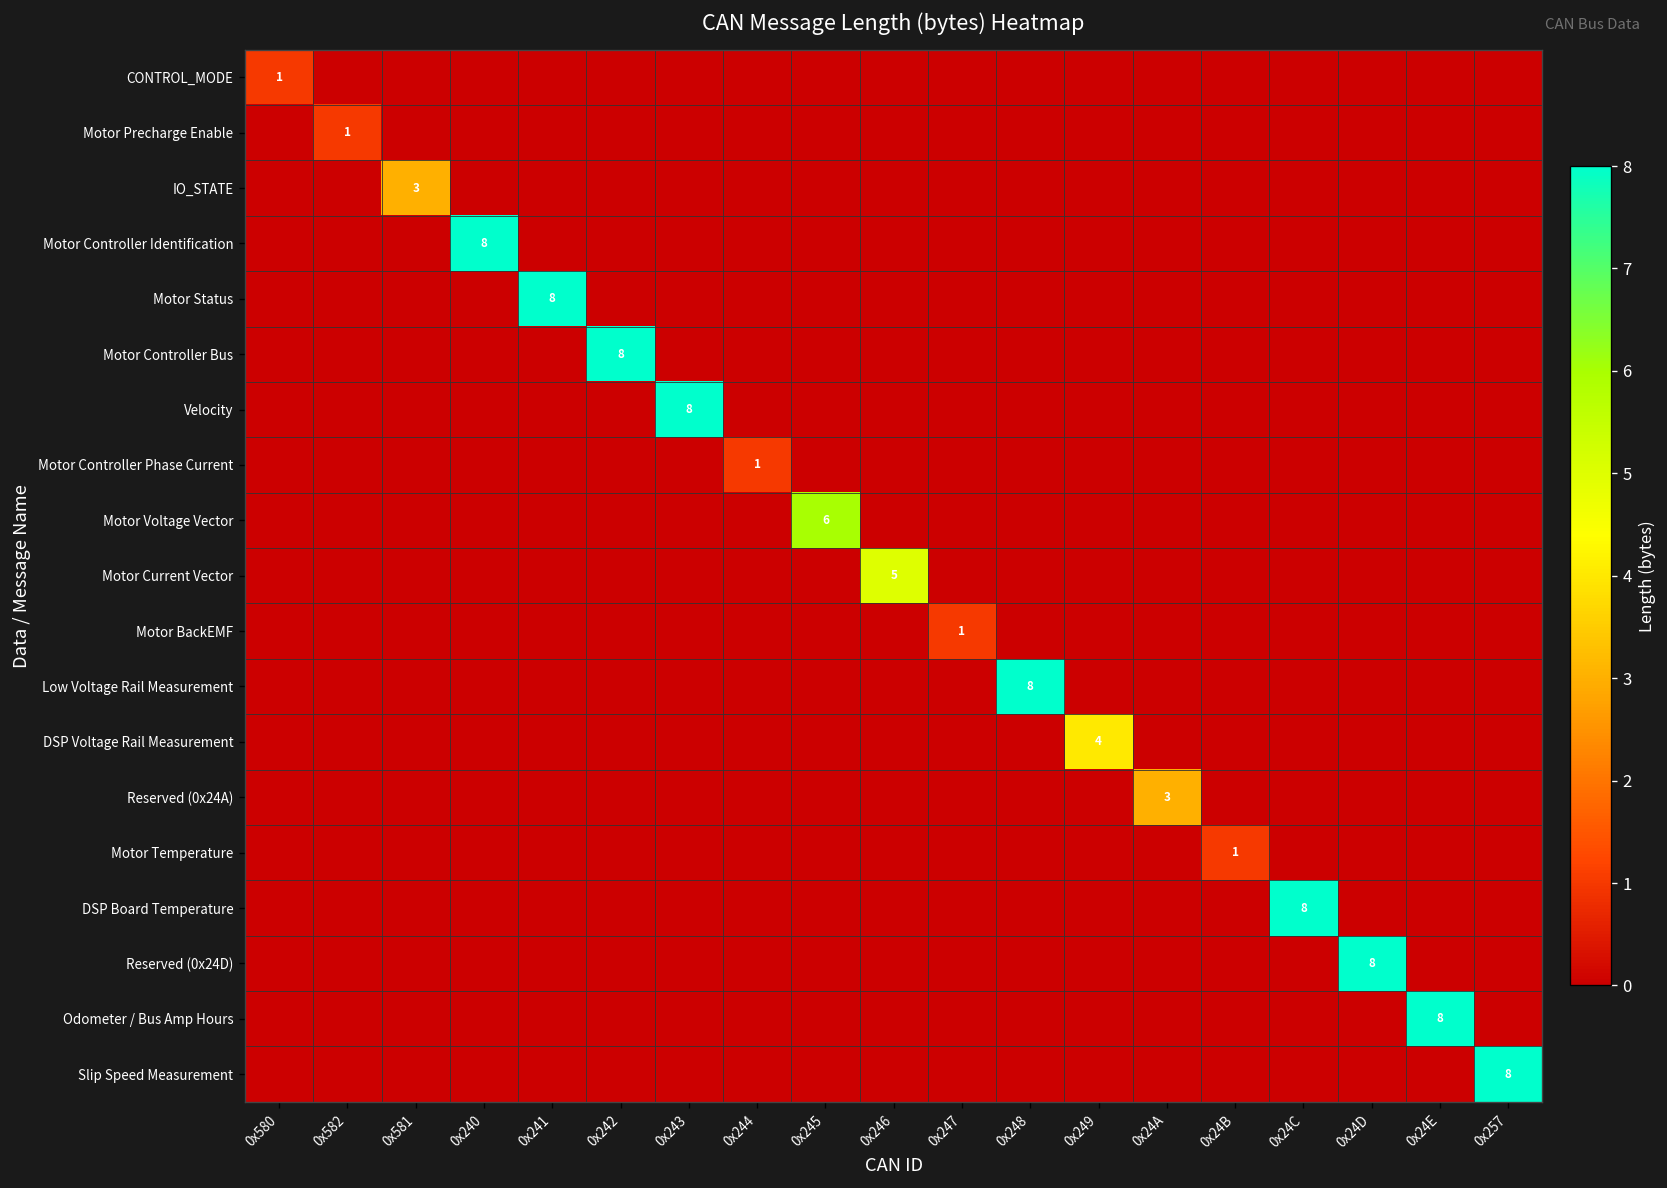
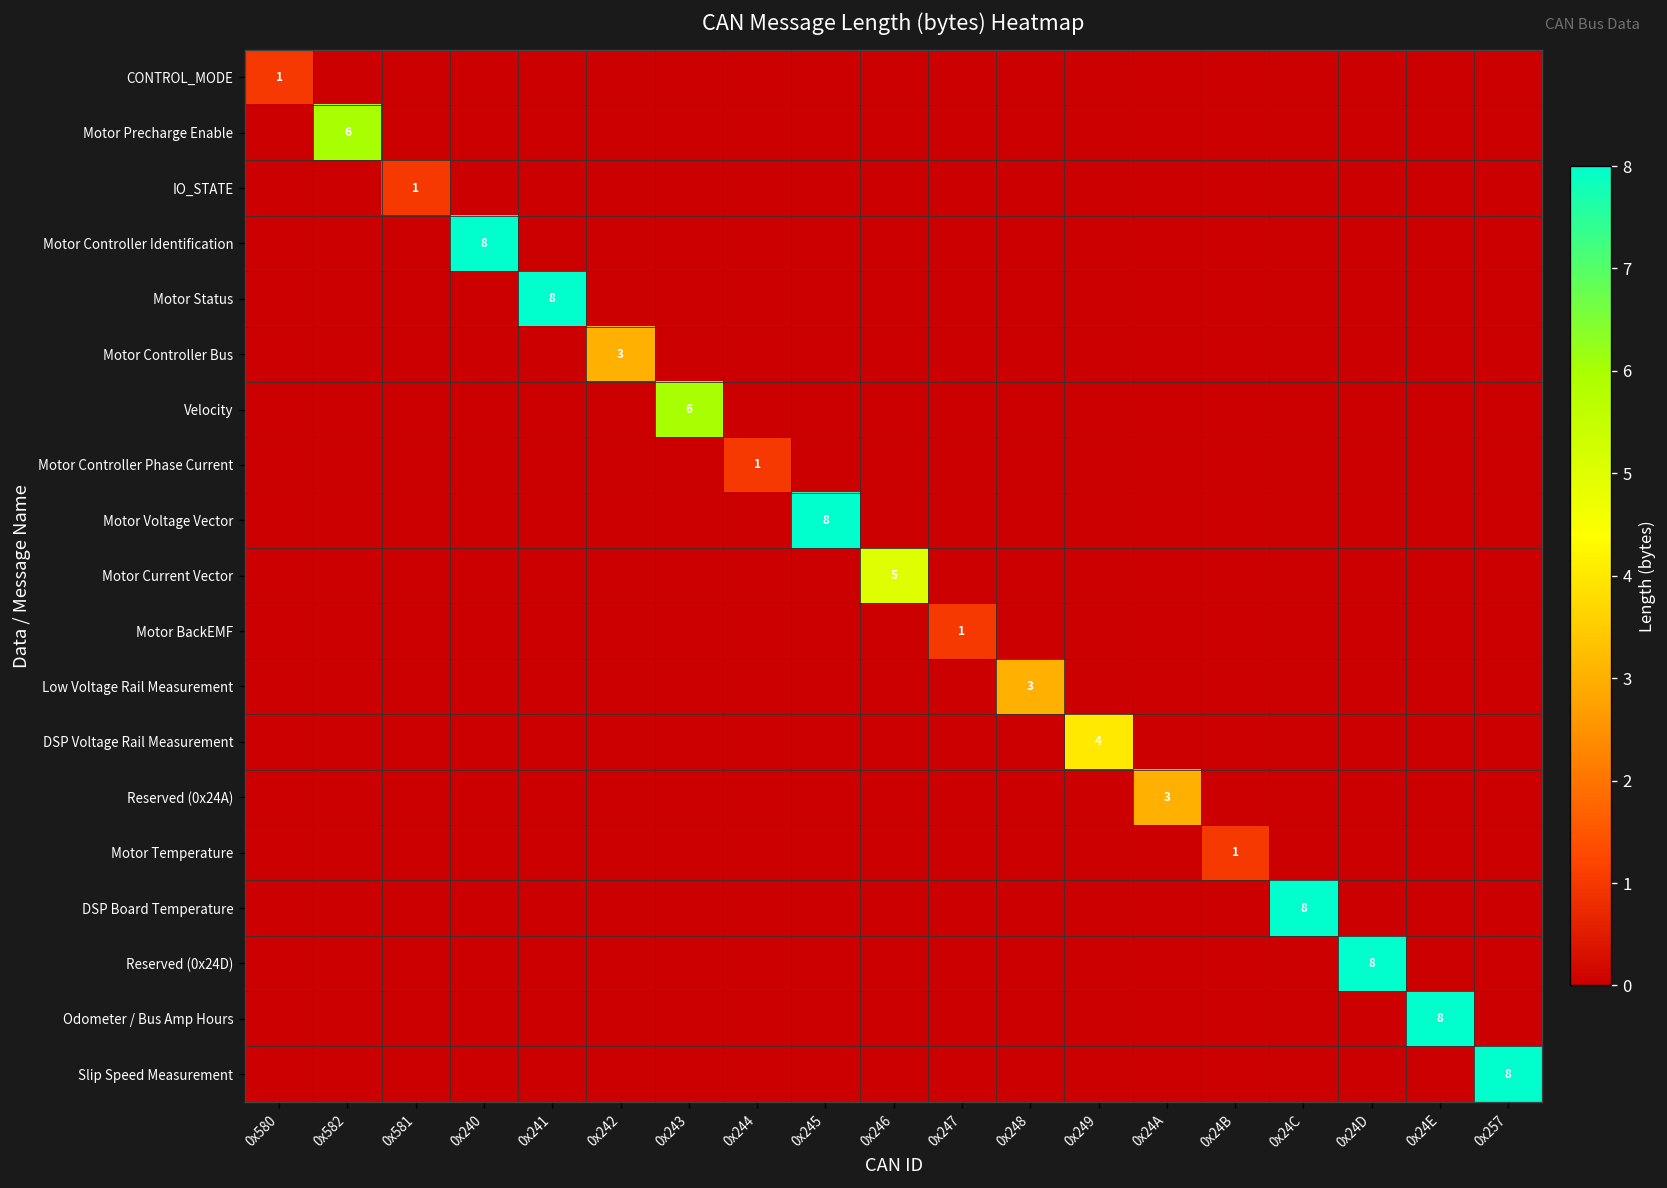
  {
    "CONTROL_MODE": {
      "0x580": 1
    },
    "Motor Precharge Enable": {
-     "0x582": 1
+     "0x582": 6
    },
    "IO_STATE": {
-     "0x581": 3
+     "0x581": 1
    },
    "Motor Controller Identification": {
      "0x240": 8
    },
    "Motor Status": {
      "0x241": 8
    },
    "Motor Controller Bus": {
-     "0x242": 8
+     "0x242": 3
    },
    "Velocity": {
-     "0x243": 8
+     "0x243": 6
    },
    "Motor Controller Phase Current": {
      "0x244": 1
    },
    "Motor Voltage Vector": {
-     "0x245": 6
+     "0x245": 8
    },
    "Motor Current Vector": {
      "0x246": 5
    },
    "Motor BackEMF": {
      "0x247": 1
    },
    "Low Voltage Rail Measurement": {
-     "0x248": 8
+     "0x248": 3
    },
    "DSP Voltage Rail Measurement": {
      "0x249": 4
    },
    "Reserved (0x24A)": {
      "0x24A": 3
    },
    "Motor Temperature": {
      "0x24B": 1
    },
    "DSP Board Temperature": {
      "0x24C": 8
    },
    "Reserved (0x24D)": {
      "0x24D": 8
    },
    "Odometer / Bus Amp Hours": {
      "0x24E": 8
    },
    "Slip Speed Measurement": {
      "0x257": 8
    }
  }
